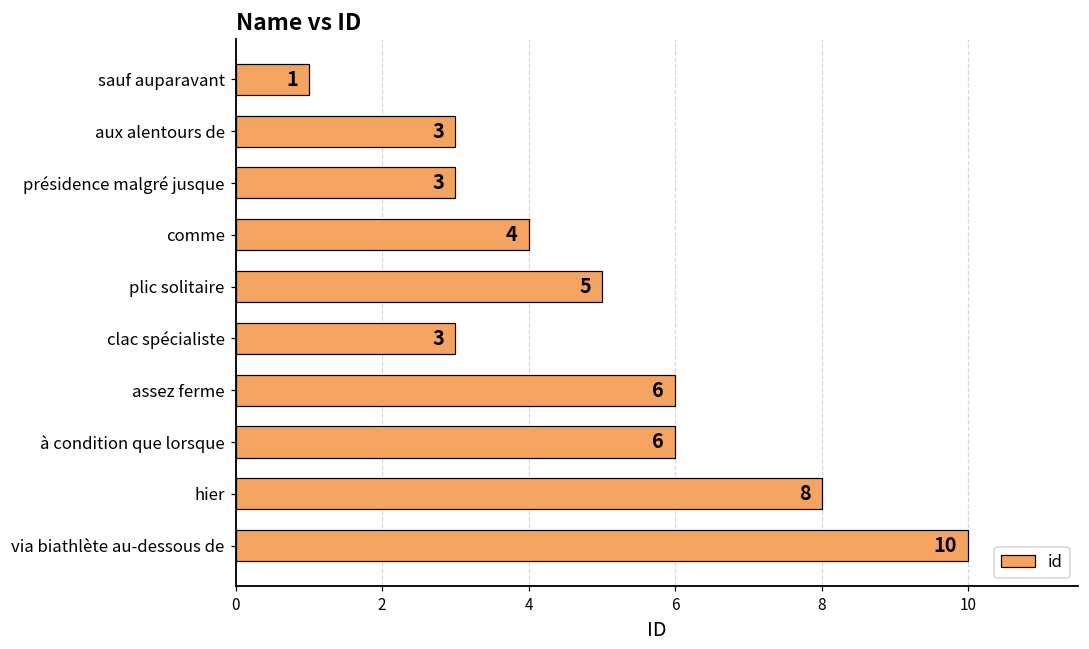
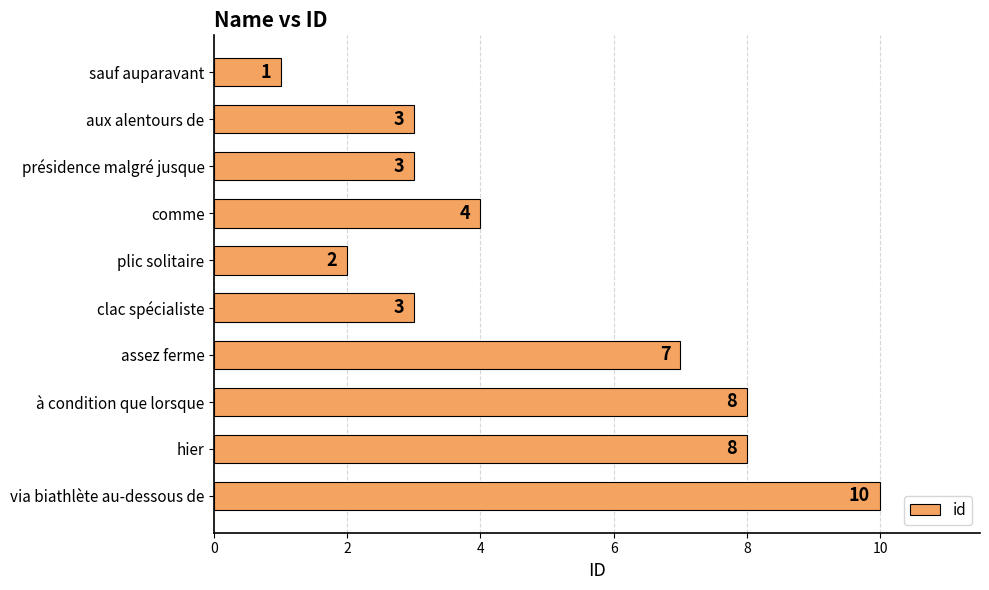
  {
    "sauf auparavant": 1,
    "aux alentours de": 3,
    "présidence malgré jusque": 3,
    "comme": 4,
-   "plic solitaire": 5,
+   "plic solitaire": 2,
    "clac spécialiste": 3,
-   "assez ferme": 6,
-   "à condition que lorsque": 6,
+   "assez ferme": 7,
+   "à condition que lorsque": 8,
    "hier": 8,
    "via biathlète au-dessous de": 10
  }
